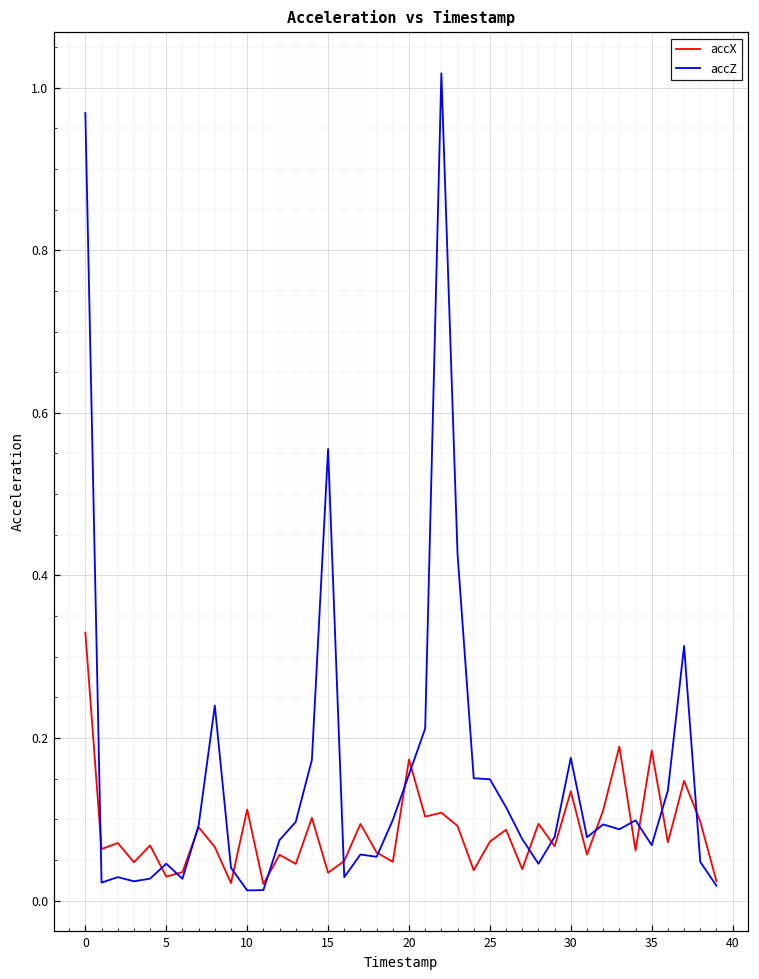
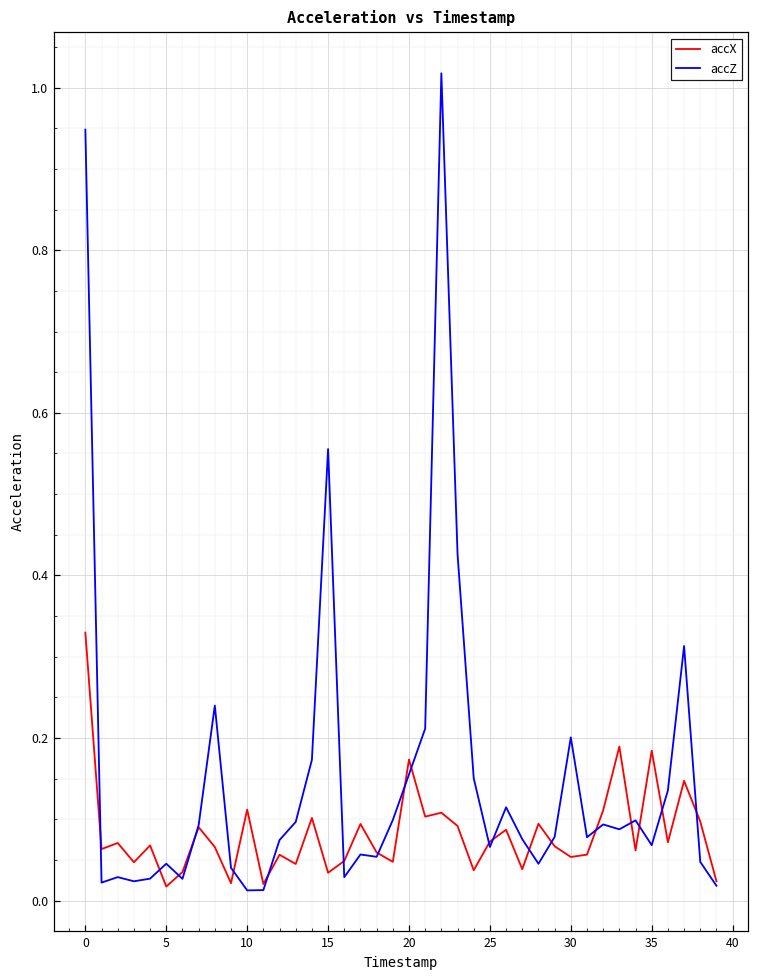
  {
    "accX": {
      "0": 0.33,
-     "5": 0.03,
+     "5": 0.02,
      "10": 0.11,
      "15": 0.03,
      "20": 0.17,
      "25": 0.07,
-     "30": 0.13,
+     "30": 0.05,
      "35": 0.18
    },
    "accZ": {
-     "0": 0.97,
+     "0": 0.95,
      "5": 0.05,
      "10": 0.01,
      "15": 0.56,
      "20": 0.16,
-     "25": 0.15,
-     "30": 0.18,
+     "25": 0.07,
+     "30": 0.20,
      "35": 0.07
    }
  }
